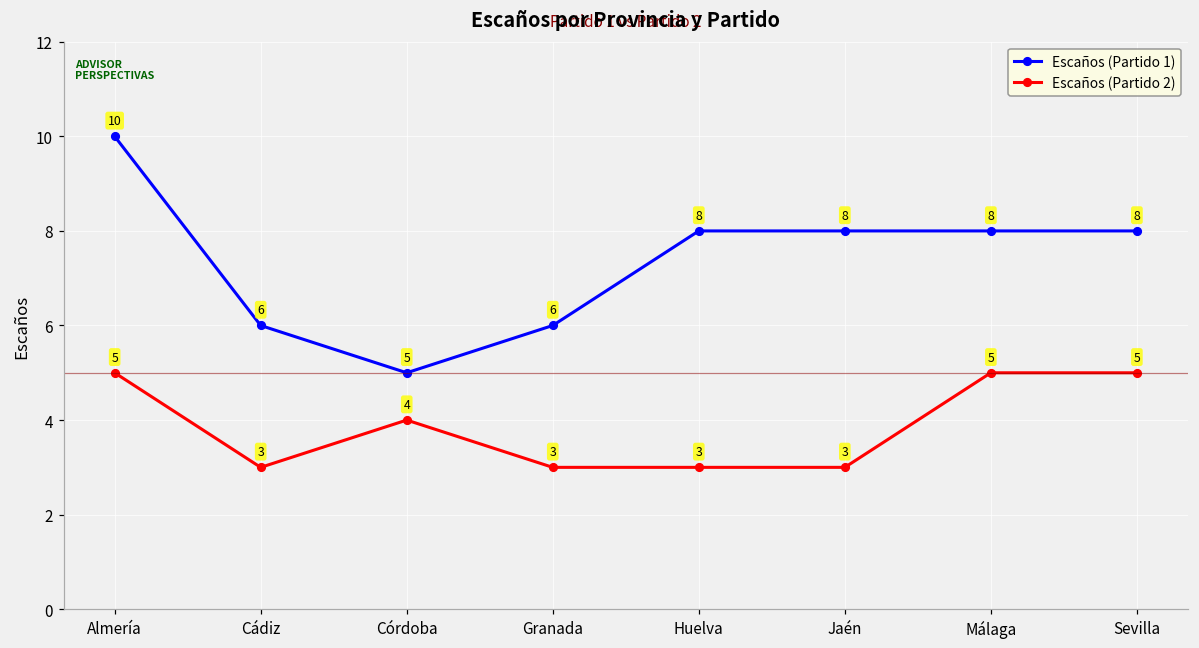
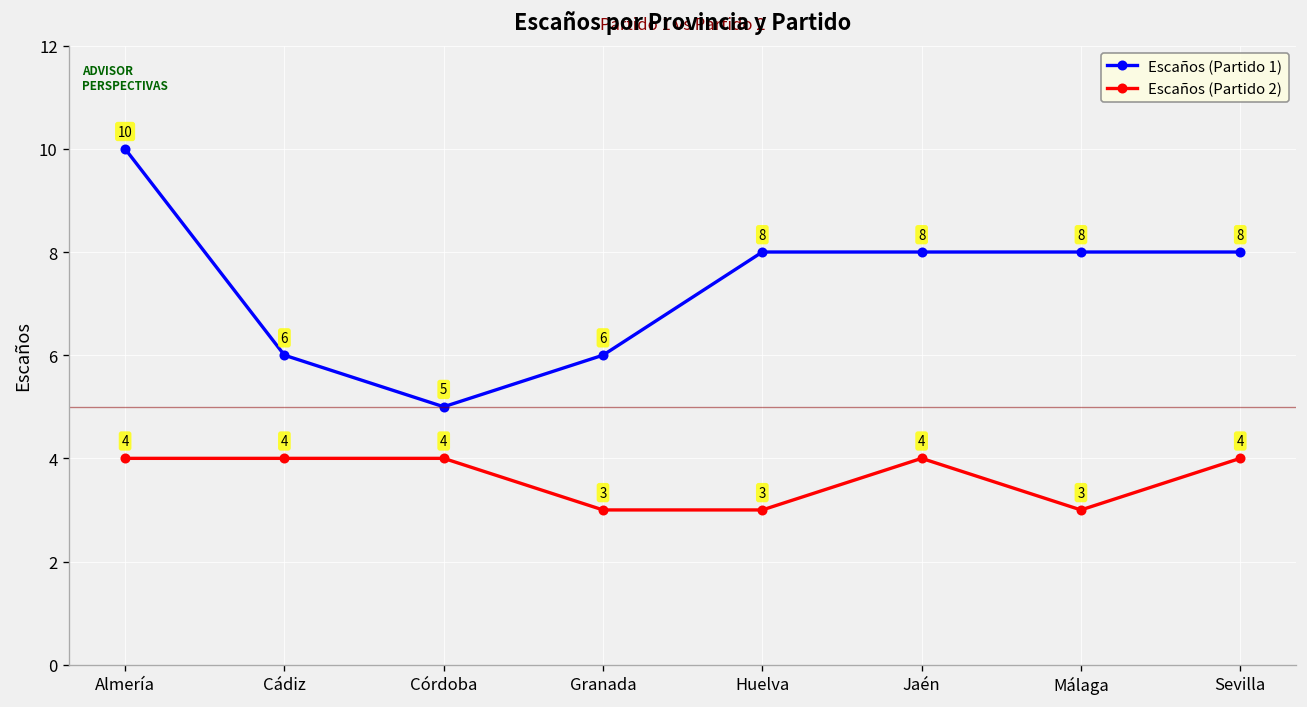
  {
    "Escaños (Partido 2)": {
-     "Almería": 5,
-     "Cádiz": 3,
-     "Jaén": 3,
-     "Málaga": 5,
-     "Sevilla": 5
+     "Almería": 4,
+     "Cádiz": 4,
+     "Jaén": 4,
+     "Málaga": 3,
+     "Sevilla": 4
    }
  }
